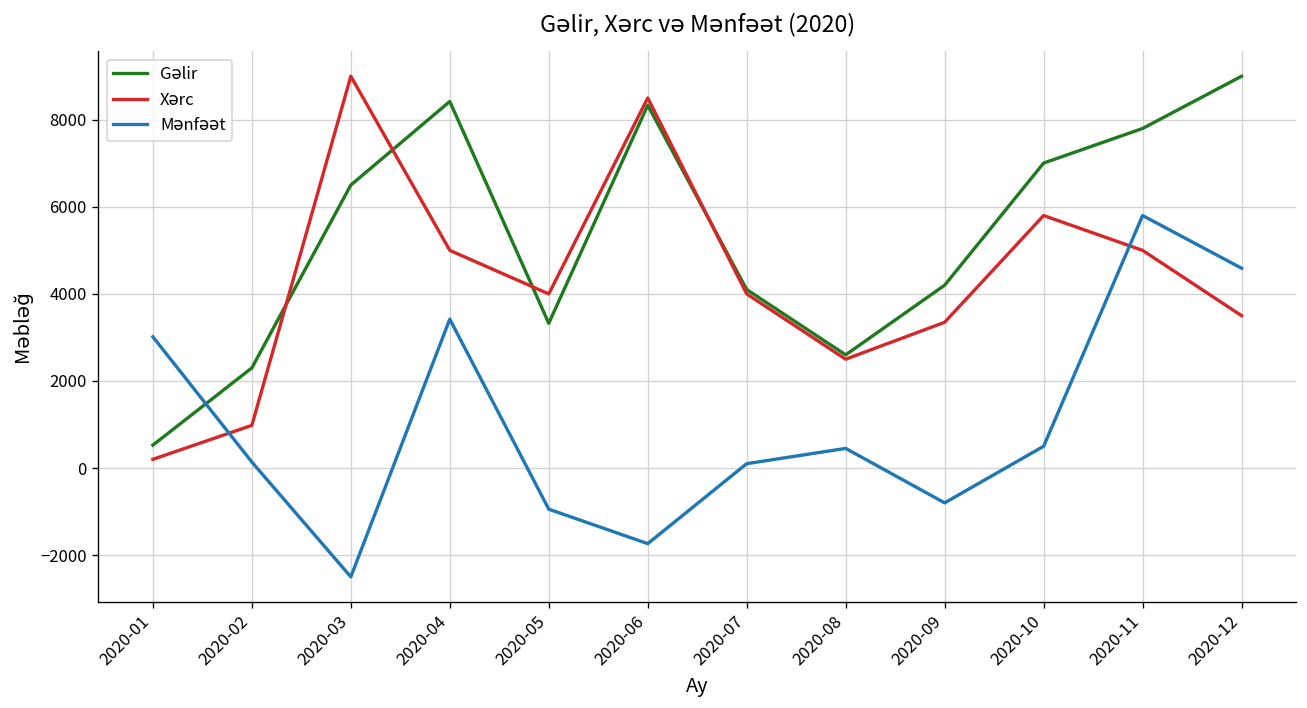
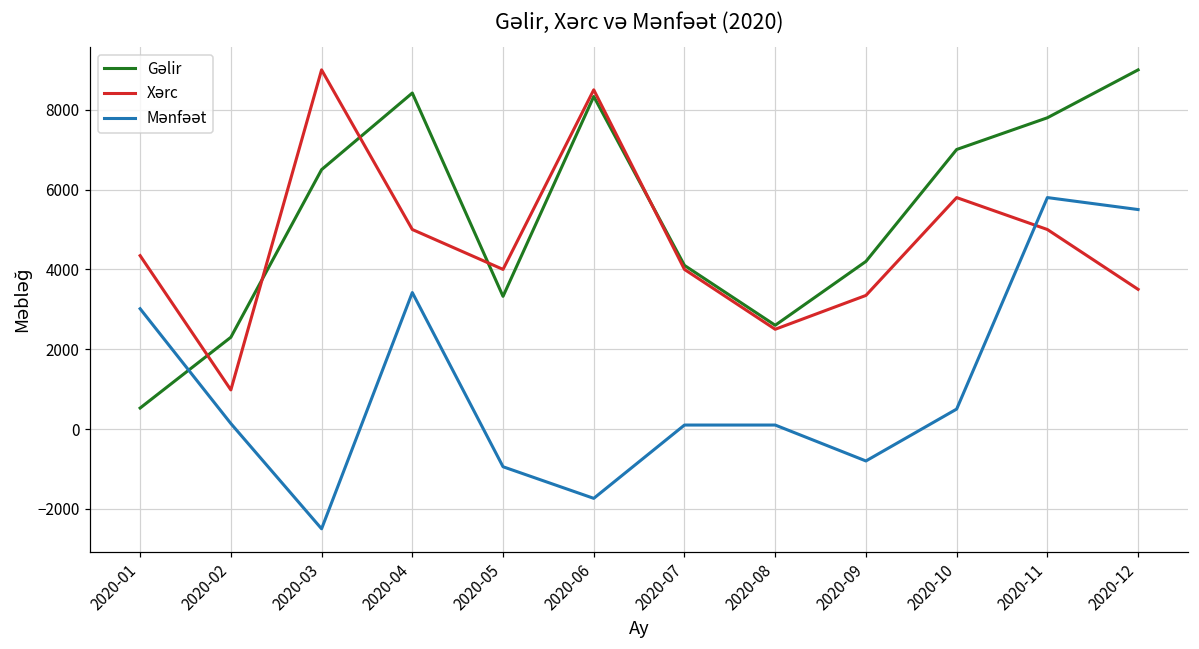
  {
    "Gəlir": {
      "2020-01": 500,
      "2020-02": 2300,
      "2020-03": 6500,
      "2020-04": 8400,
      "2020-05": 3300,
      "2020-06": 8300,
      "2020-07": 4100,
      "2020-08": 2600,
      "2020-09": 4200,
      "2020-10": 7000,
      "2020-11": 7800,
      "2020-12": 9000
    },
    "Xərc": {
-     "2020-01": 200,
+     "2020-01": 4300,
      "2020-02": 1000,
      "2020-03": 9000,
      "2020-04": 5000,
      "2020-05": 4000,
      "2020-06": 8500,
      "2020-07": 4000,
      "2020-08": 2500,
      "2020-09": 3300,
      "2020-10": 5800,
      "2020-11": 5000,
      "2020-12": 3500
    },
    "Mənfəət": {
      "2020-01": 3000,
      "2020-02": 100,
      "2020-03": -2500,
      "2020-04": 3400,
      "2020-05": -900,
      "2020-06": -1700,
      "2020-07": 100,
-     "2020-08": 500,
+     "2020-08": 100,
      "2020-09": -800,
      "2020-10": 500,
      "2020-11": 5800,
-     "2020-12": 4600
+     "2020-12": 5500
    }
  }
